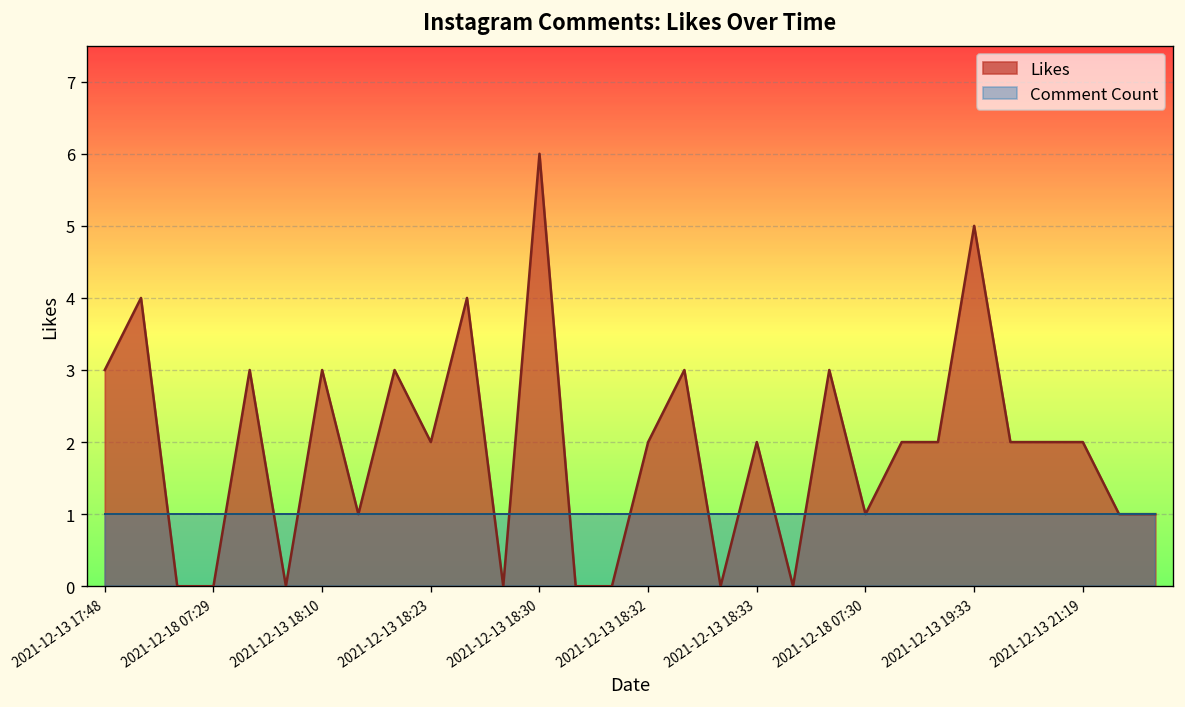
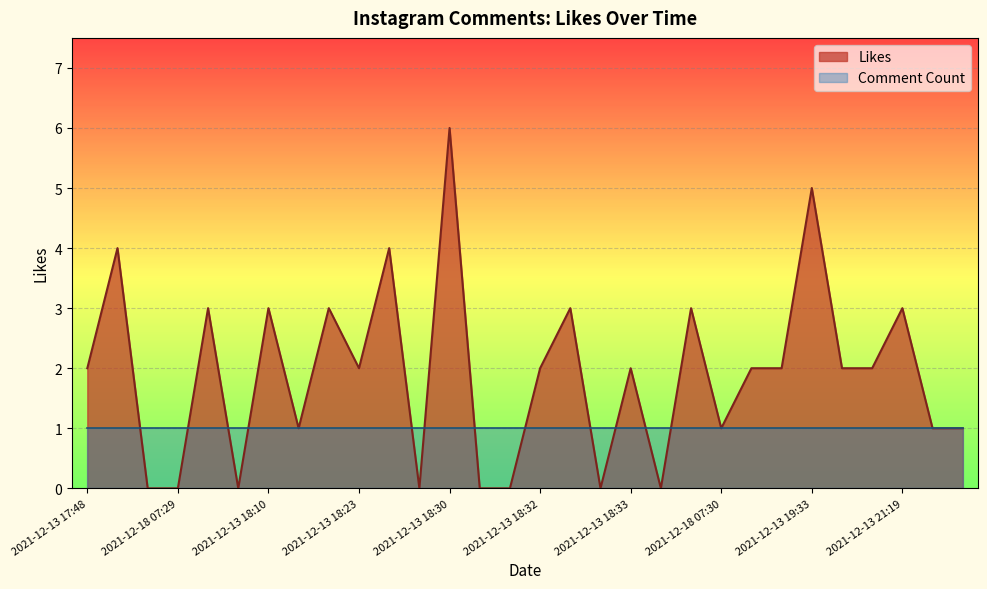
  {
    "Likes": {
-     "2021-12-13 17:48": 3,
+     "2021-12-13 17:48": 2,
      "2021-12-18 07:29": 0,
      "2021-12-13 18:10": 3,
      "2021-12-13 18:23": 2,
      "2021-12-13 18:30": 6,
      "2021-12-13 18:32": 2,
      "2021-12-13 19:33": 5,
-     "2021-12-13 21:19": 2
+     "2021-12-13 21:19": 3
    },
    "Comment Count": {
      "2021-12-13 17:48": 1,
      "2021-12-18 07:29": 1,
      "2021-12-13 18:10": 1,
      "2021-12-13 18:23": 1,
      "2021-12-13 18:30": 1,
      "2021-12-13 18:32": 1,
      "2021-12-13 19:33": 1,
      "2021-12-13 21:19": 1
    }
  }
